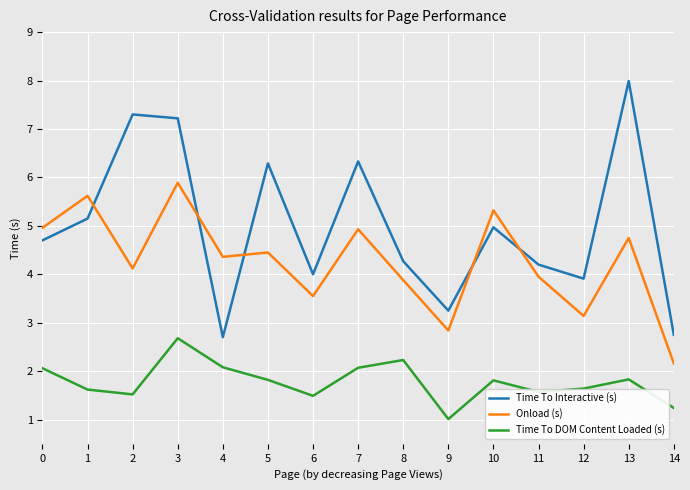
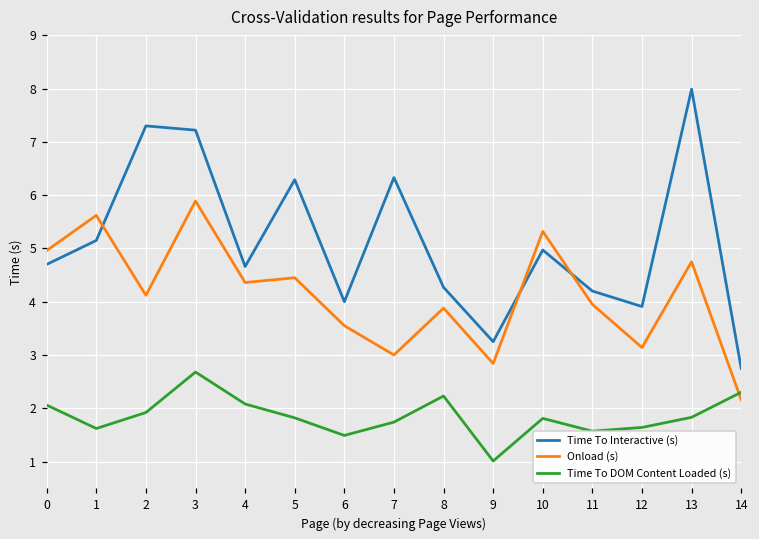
  {
    "Time To Interactive (s)": {
      "0": 4.7,
      "1": 5.2,
      "2": 7.3,
      "3": 7.2,
-     "4": 2.7,
+     "4": 4.7,
      "5": 6.3,
      "6": 4.0,
      "7": 6.3,
      "8": 4.3,
      "9": 3.3,
      "10": 5.0,
      "11": 4.2,
      "12": 3.9,
      "13": 8.0,
      "14": 2.8
    },
    "Onload (s)": {
      "0": 5.0,
      "1": 5.6,
      "2": 4.1,
      "3": 5.9,
      "4": 4.4,
      "5": 4.5,
      "6": 3.6,
-     "7": 4.9,
+     "7": 3.0,
      "8": 3.9,
      "9": 2.8,
      "10": 5.3,
      "11": 4.0,
      "12": 3.1,
      "13": 4.8,
      "14": 2.2
    },
    "Time To DOM Content Loaded (s)": {
      "0": 2.1,
      "1": 1.6,
-     "2": 1.5,
+     "2": 1.9,
      "3": 2.7,
      "4": 2.1,
      "5": 1.8,
      "6": 1.5,
-     "7": 2.1,
+     "7": 1.7,
      "8": 2.2,
      "9": 1.0,
      "10": 1.8,
      "13": 1.8,
-     "14": 1.2
+     "14": 2.3
    }
  }
